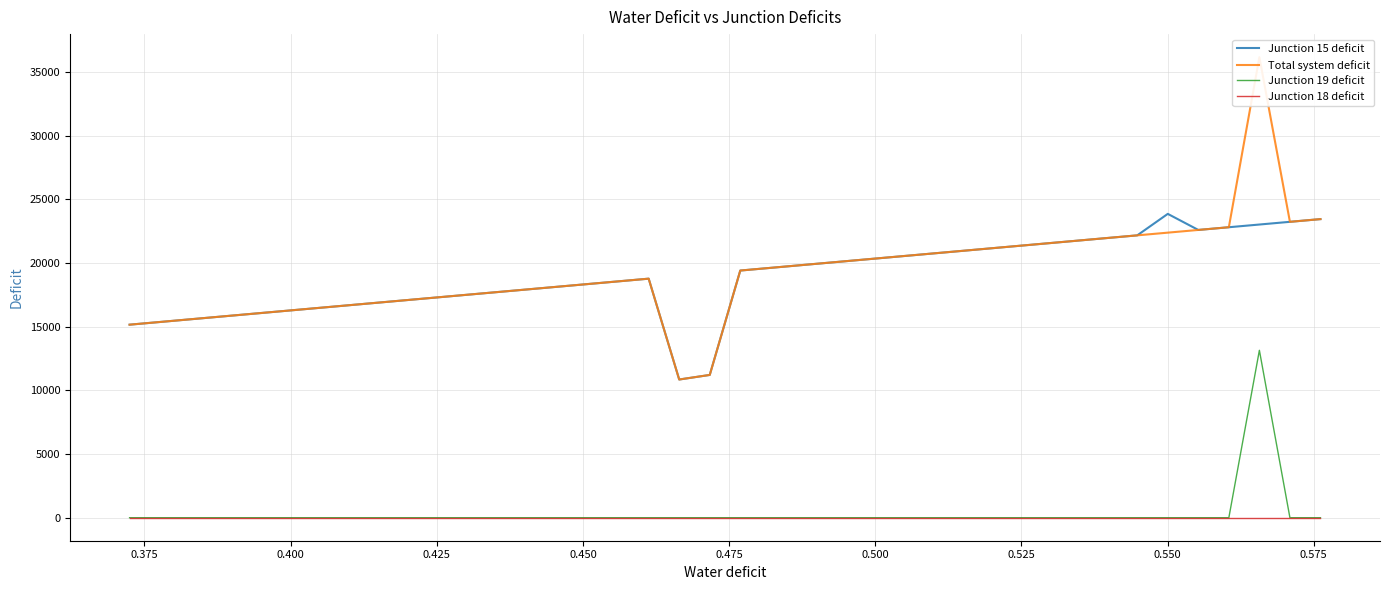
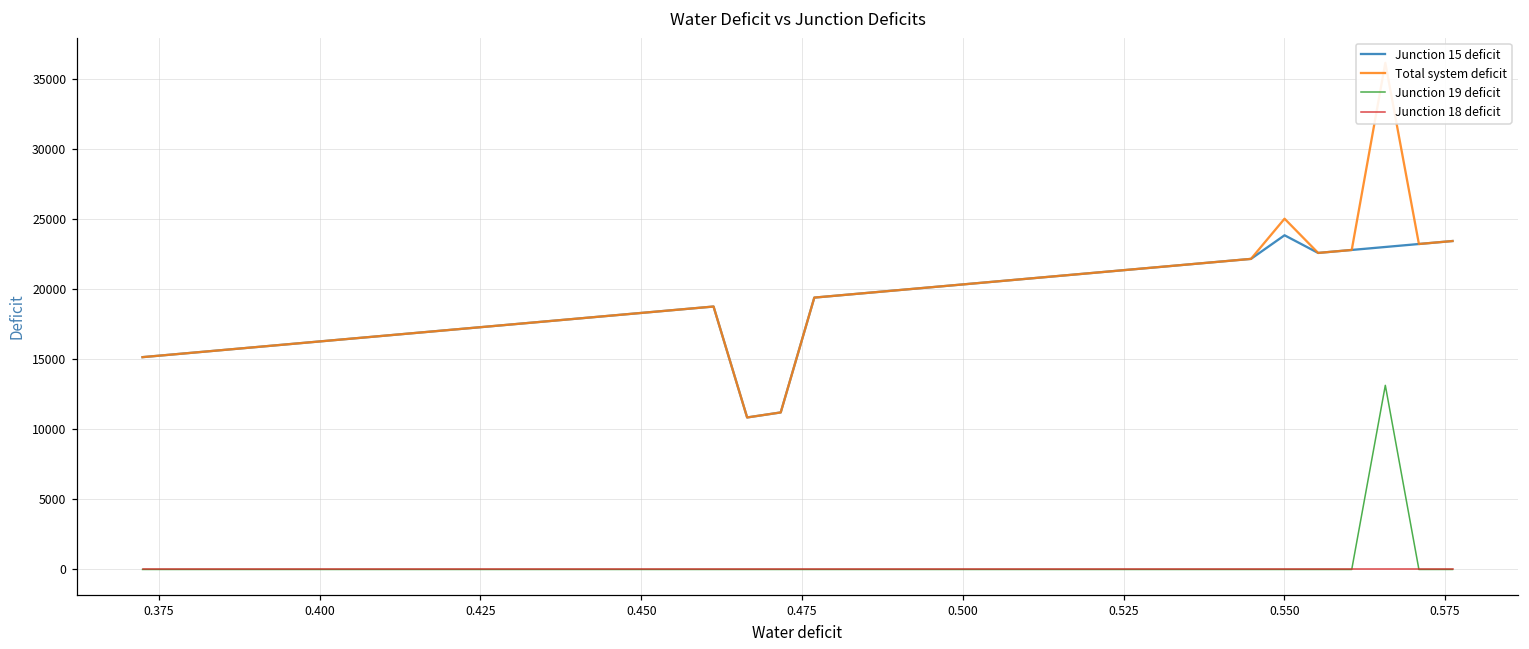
  {
    "Junction 15 deficit": {
      "0.550": 23900
    },
    "Total system deficit": {
-     "0.550": 22400
+     "0.550": 25000
    }
  }
